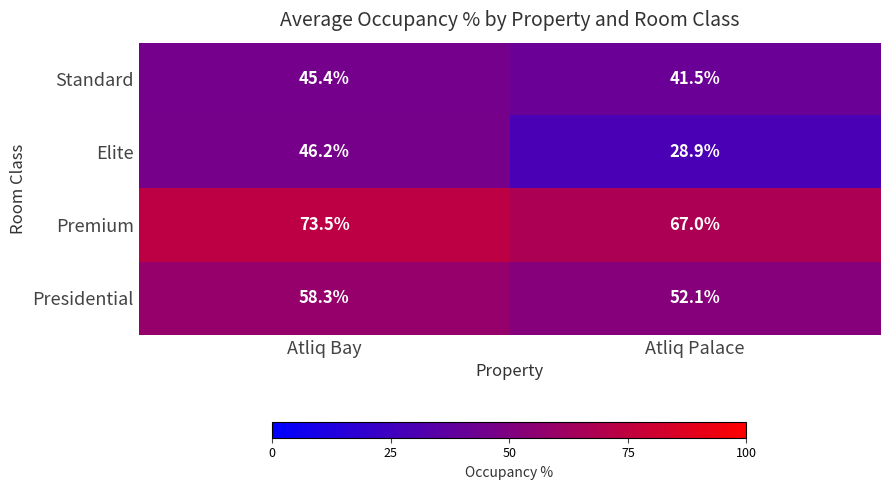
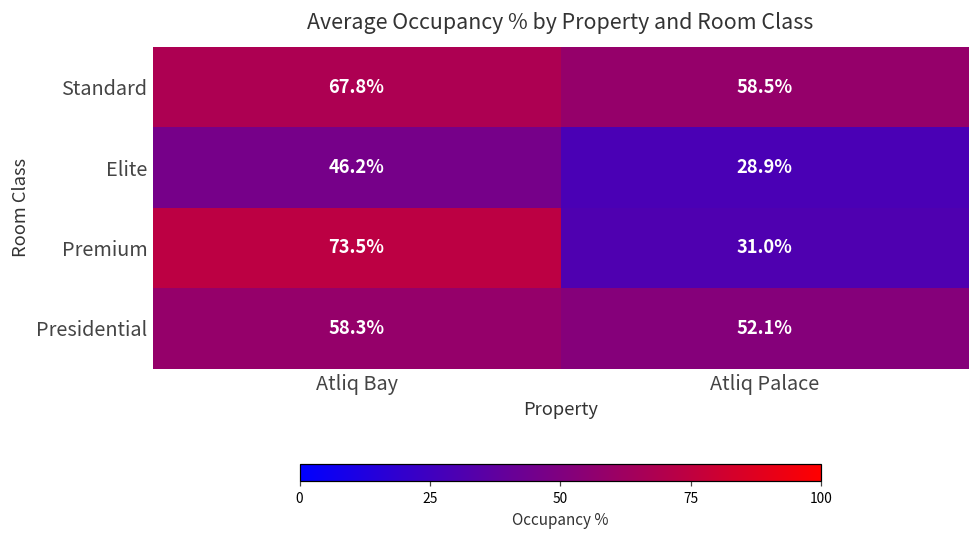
  {
    "Standard": {
-     "Atliq Bay": "45.4%",
-     "Atliq Palace": "41.5%"
+     "Atliq Bay": "67.8%",
+     "Atliq Palace": "58.5%"
    },
    "Elite": {
      "Atliq Bay": "46.2%",
      "Atliq Palace": "28.9%"
    },
    "Premium": {
      "Atliq Bay": "73.5%",
-     "Atliq Palace": "67.0%"
+     "Atliq Palace": "31.0%"
    },
    "Presidential": {
      "Atliq Bay": "58.3%",
      "Atliq Palace": "52.1%"
    }
  }
